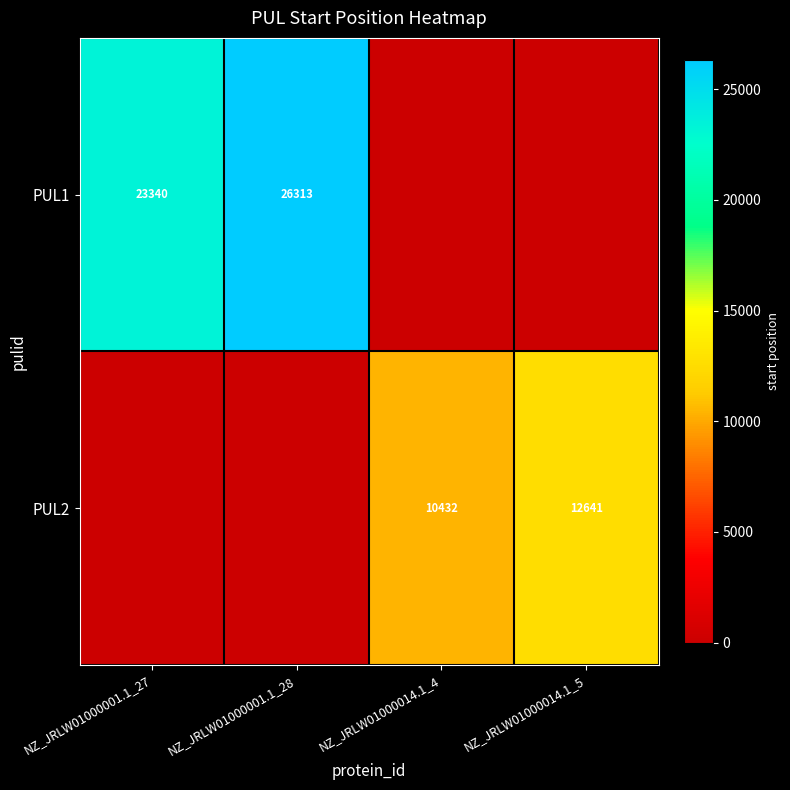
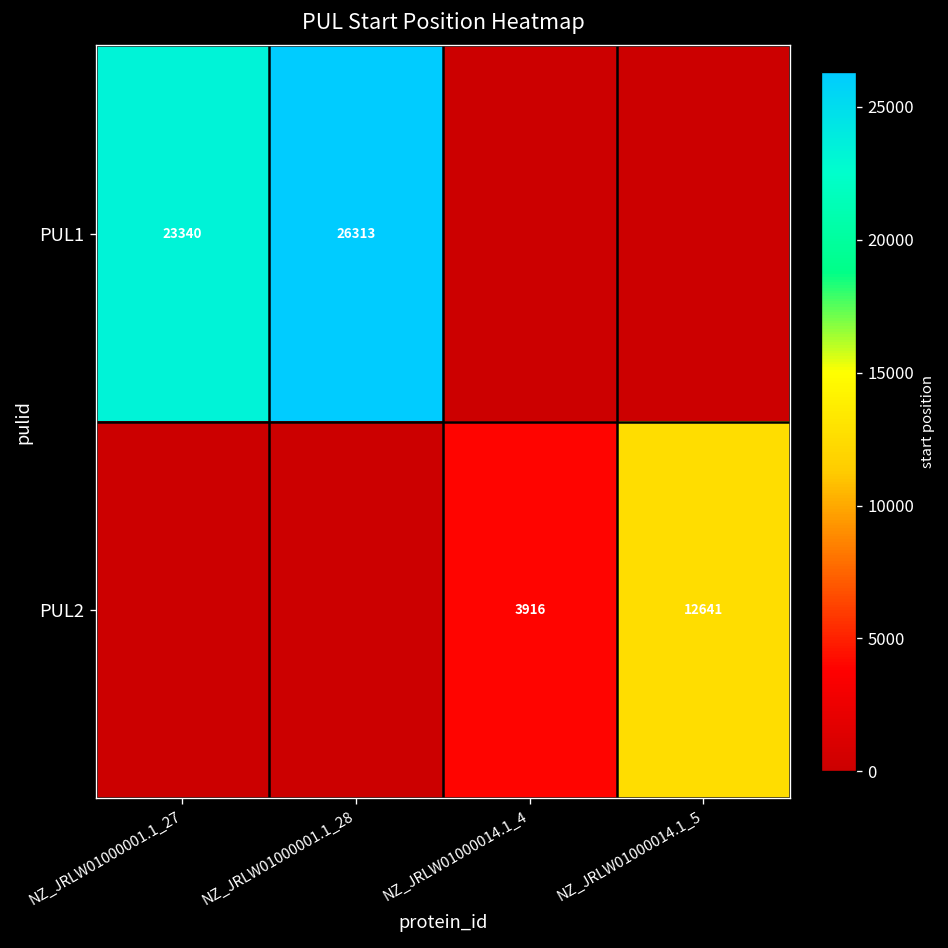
  {
    "PUL1": {
      "NZ_JRLW01000001.1_27": 23340,
      "NZ_JRLW01000001.1_28": 26313
    },
    "PUL2": {
-     "NZ_JRLW01000014.1_4": 10432,
+     "NZ_JRLW01000014.1_4": 3916,
      "NZ_JRLW01000014.1_5": 12641
    }
  }
